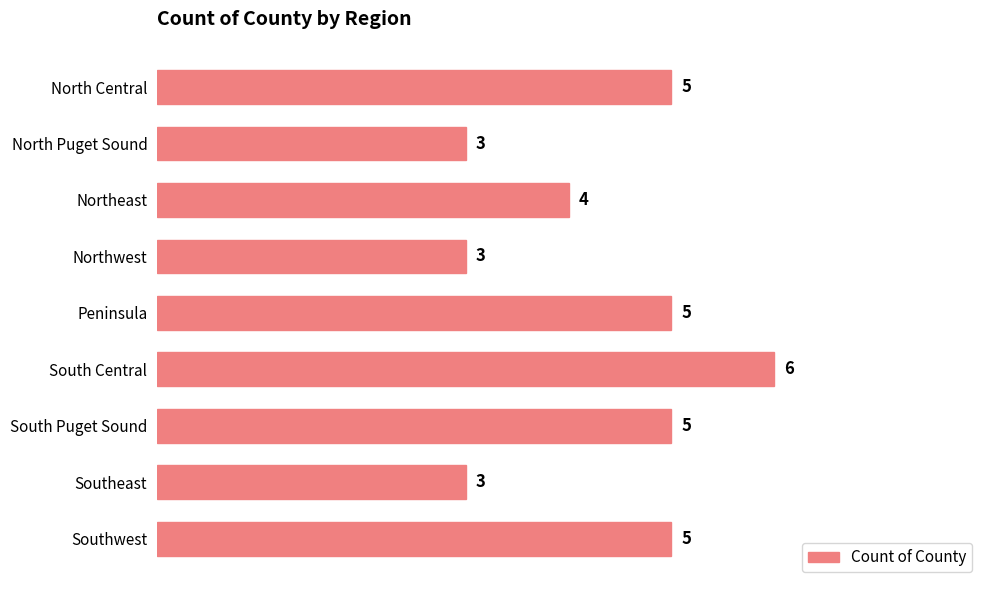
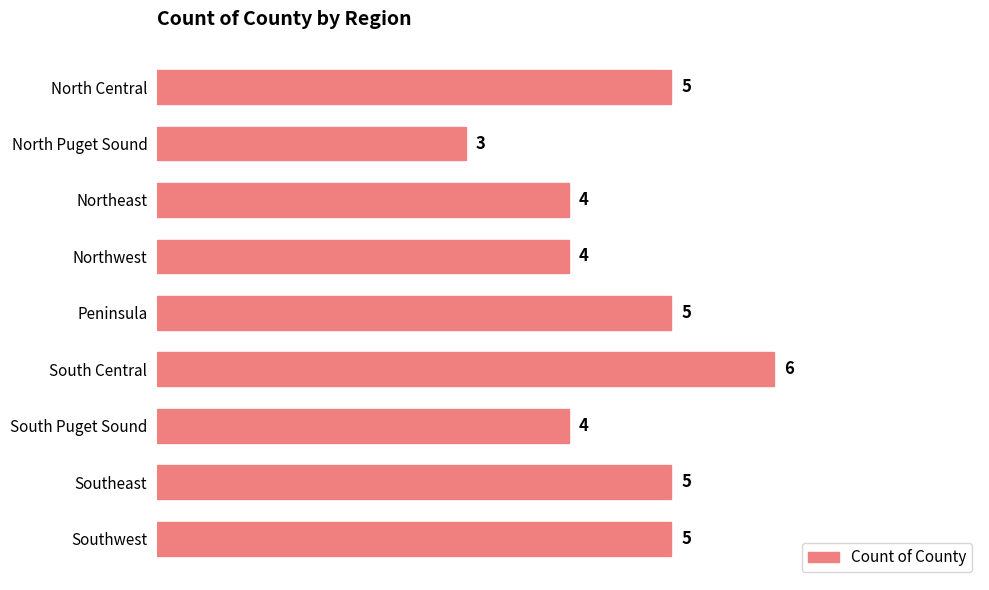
  {
    "North Central": 5,
    "North Puget Sound": 3,
    "Northeast": 4,
-   "Northwest": 3,
+   "Northwest": 4,
    "Peninsula": 5,
    "South Central": 6,
-   "South Puget Sound": 5,
-   "Southeast": 3,
+   "South Puget Sound": 4,
+   "Southeast": 5,
    "Southwest": 5
  }
